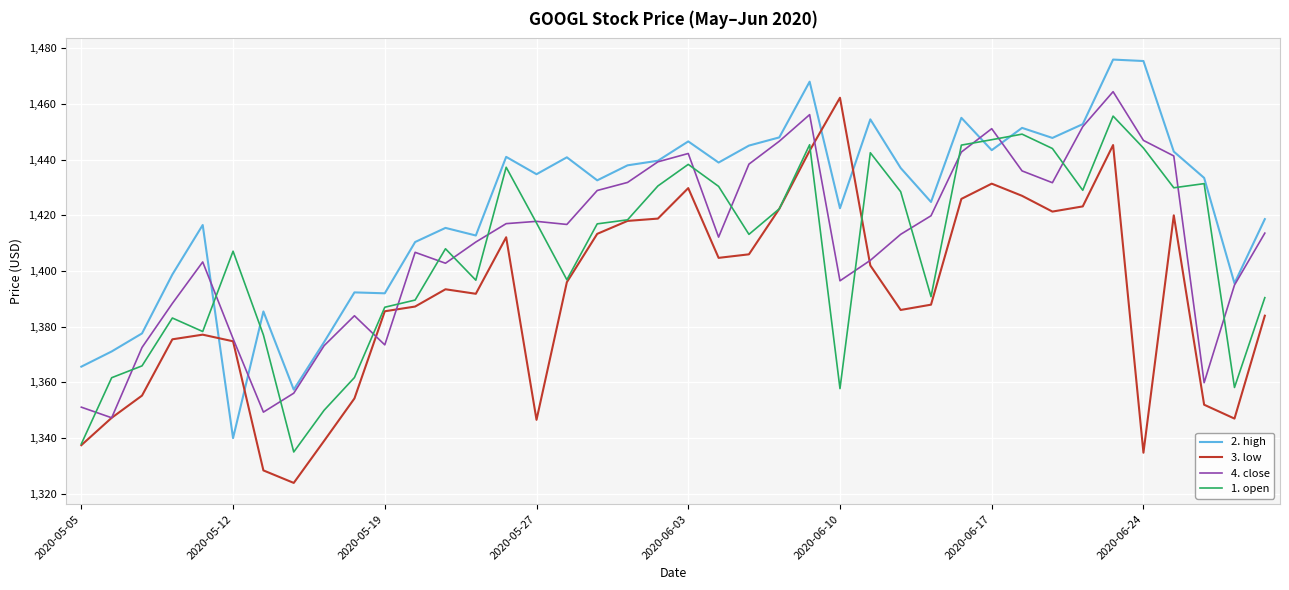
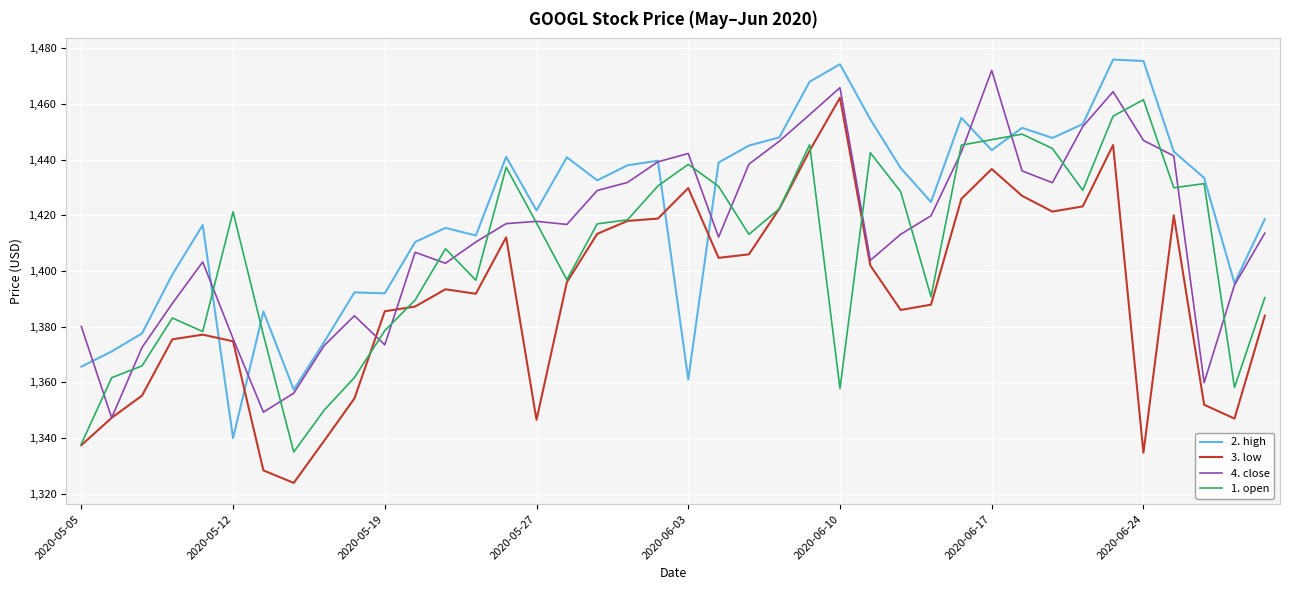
  {
    "2. high": {
      "2020-05-05": "1,366",
      "2020-05-12": "1,340",
      "2020-05-19": "1,392",
-     "2020-05-27": "1,435",
-     "2020-06-03": "1,447",
-     "2020-06-10": "1,423",
+     "2020-05-27": "1,422",
+     "2020-06-03": "1,361",
+     "2020-06-10": "1,474",
      "2020-06-17": "1,443",
      "2020-06-24": "1,475"
    },
    "3. low": {
      "2020-05-12": "1,375",
      "2020-05-19": "1,386",
      "2020-05-27": "1,347",
      "2020-06-03": "1,430",
      "2020-06-10": "1,462",
-     "2020-06-17": "1,431",
+     "2020-06-17": "1,437",
      "2020-06-24": "1,335"
    },
    "4. close": {
-     "2020-05-05": "1,351",
+     "2020-05-05": "1,380",
      "2020-05-12": "1,376",
      "2020-05-19": "1,373",
      "2020-06-03": "1,442",
-     "2020-06-10": "1,396",
-     "2020-06-17": "1,451",
+     "2020-06-10": "1,466",
+     "2020-06-17": "1,472",
      "2020-06-24": "1,447"
    },
    "1. open": {
-     "2020-05-12": "1,407",
-     "2020-05-19": "1,387",
+     "2020-05-12": "1,421",
+     "2020-05-19": "1,379",
      "2020-06-03": "1,438",
      "2020-06-10": "1,358",
      "2020-06-17": "1,447",
-     "2020-06-24": "1,444"
+     "2020-06-24": "1,462"
    }
  }
